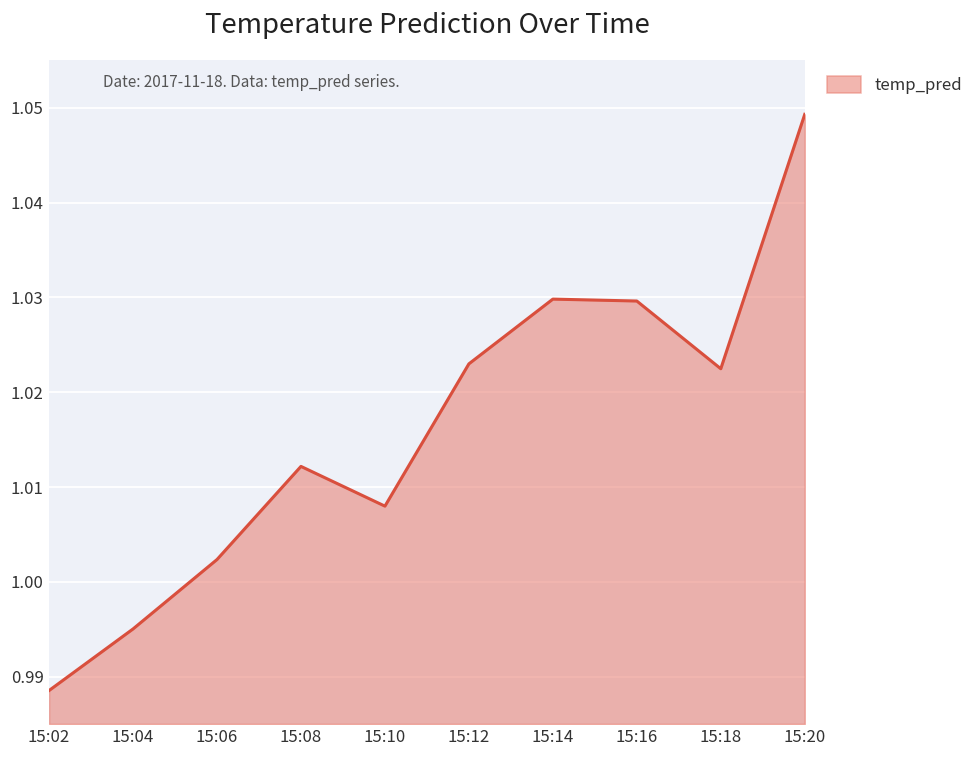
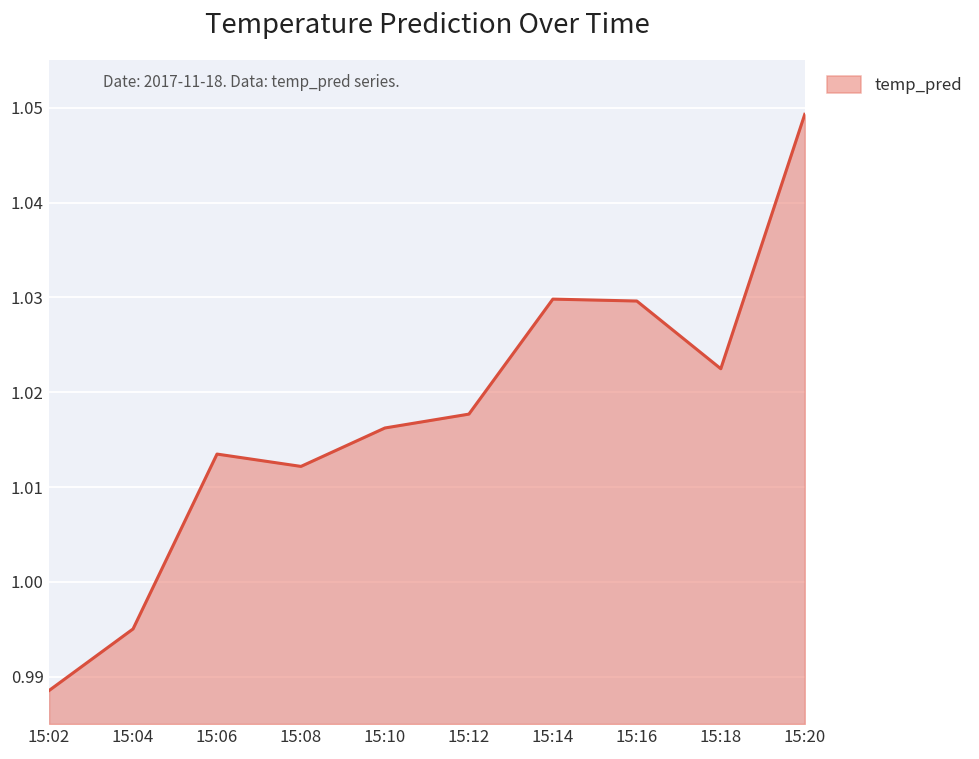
  {
    "15:02": 0.989,
    "15:04": 0.995,
-   "15:06": 1.002,
+   "15:06": 1.013,
    "15:08": 1.012,
-   "15:10": 1.008,
-   "15:12": 1.023,
+   "15:10": 1.016,
+   "15:12": 1.018,
    "15:14": 1.030,
    "15:16": 1.030,
    "15:18": 1.022,
    "15:20": 1.049
  }
